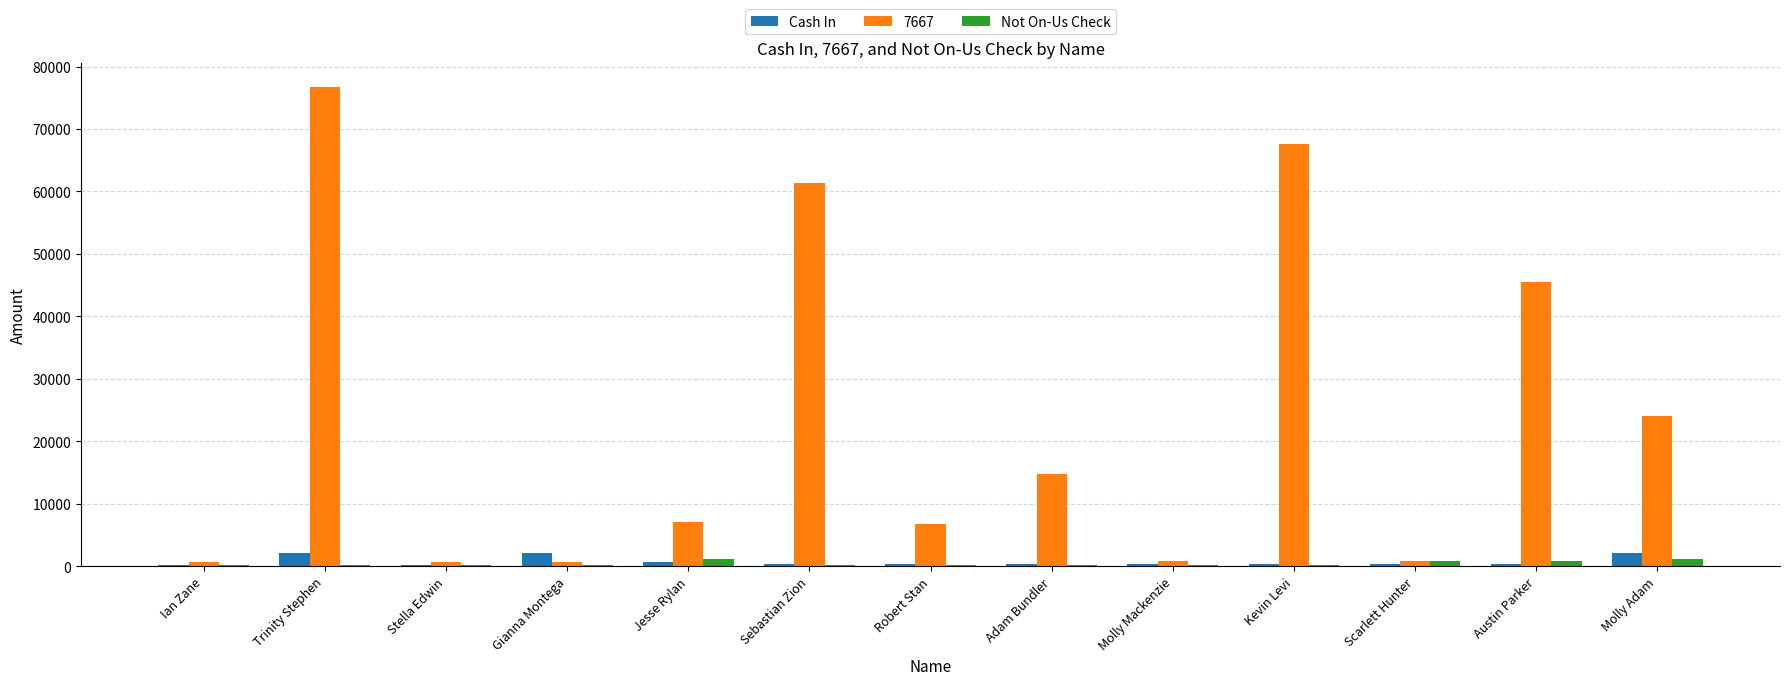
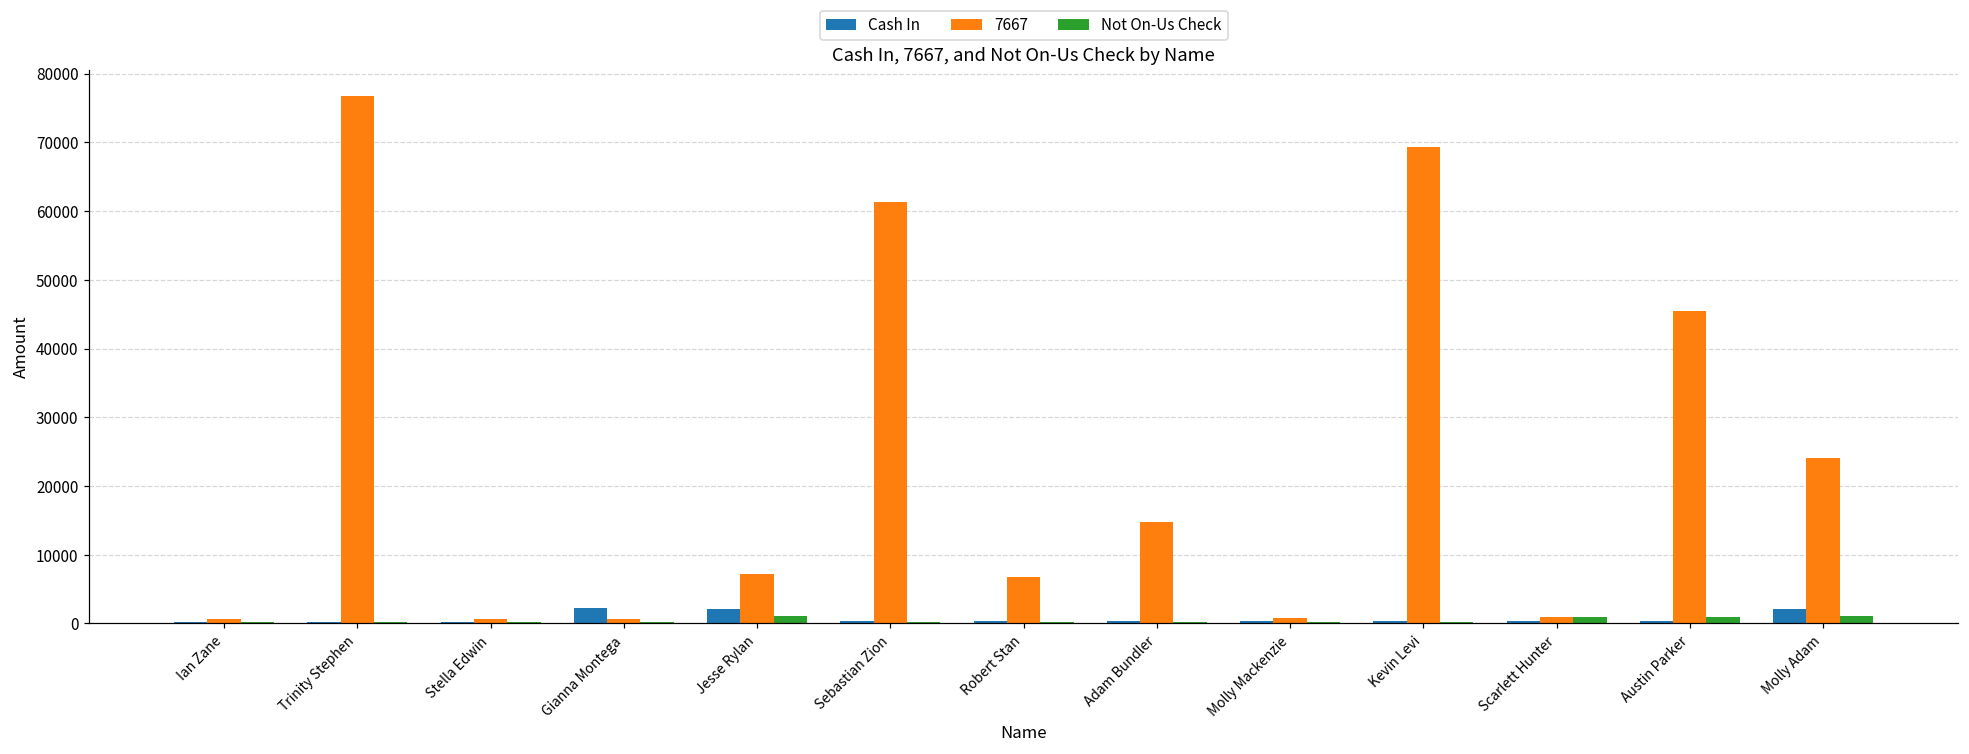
  {
    "Cash In": {
-     "Trinity Stephen": 2000,
+     "Trinity Stephen": 0,
      "Gianna Montega": 2000,
-     "Jesse Rylan": 1000,
+     "Jesse Rylan": 2000,
      "Molly Adam": 2000
    },
    "7667": {
      "Ian Zane": 1000,
      "Trinity Stephen": 77000,
      "Stella Edwin": 1000,
      "Gianna Montega": 1000,
      "Jesse Rylan": 7000,
      "Sebastian Zion": 61000,
      "Robert Stan": 7000,
      "Adam Bundler": 15000,
      "Molly Mackenzie": 1000,
-     "Kevin Levi": 68000,
+     "Kevin Levi": 69000,
      "Scarlett Hunter": 1000,
      "Austin Parker": 45000,
      "Molly Adam": 24000
    },
    "Not On-Us Check": {
      "Jesse Rylan": 1000,
      "Scarlett Hunter": 1000,
      "Austin Parker": 1000,
      "Molly Adam": 1000
    }
  }
